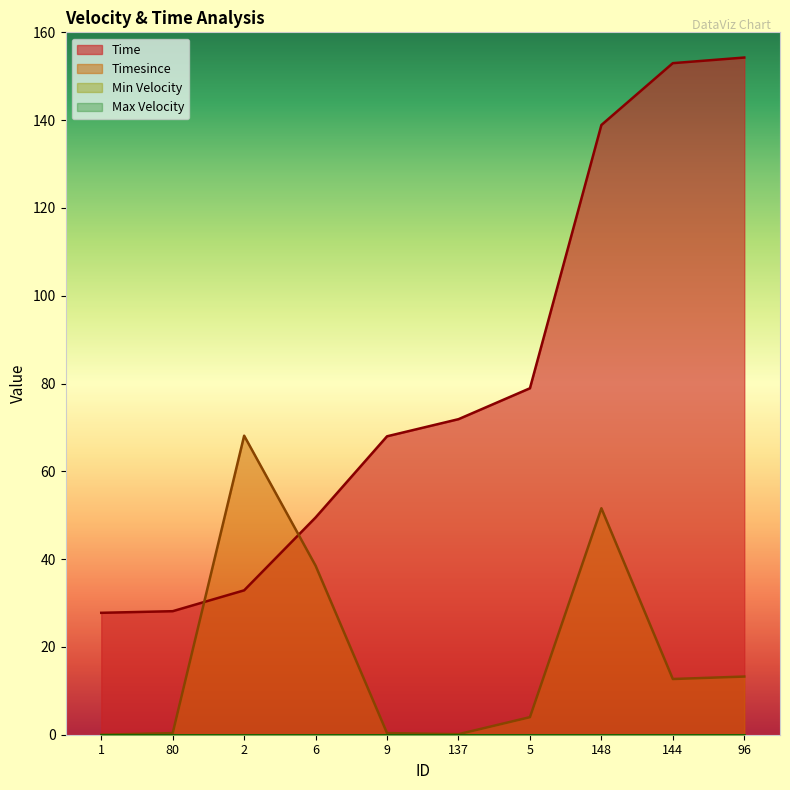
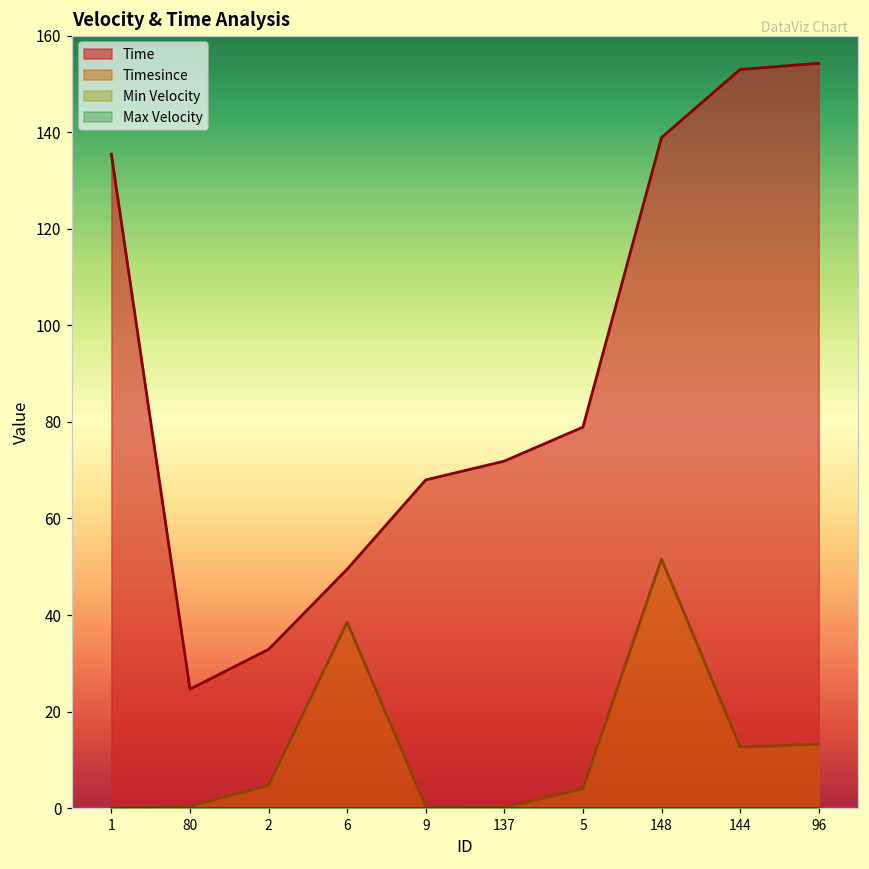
  {
    "Time": {
-     "1": 28,
-     "80": 28,
+     "1": 135,
+     "80": 25,
      "2": 33,
      "6": 49,
      "9": 68,
      "137": 72,
      "5": 79,
      "148": 139,
      "144": 153,
      "96": 154
    },
    "Timesince": {
-     "2": 68,
+     "2": 5,
      "6": 39,
      "5": 4,
      "148": 52,
      "144": 13,
      "96": 13
    },
    "Max Velocity": {
      "2": 0,
      "6": 0,
      "5": 0,
      "148": 0,
      "144": 0,
      "96": 0
    }
  }
